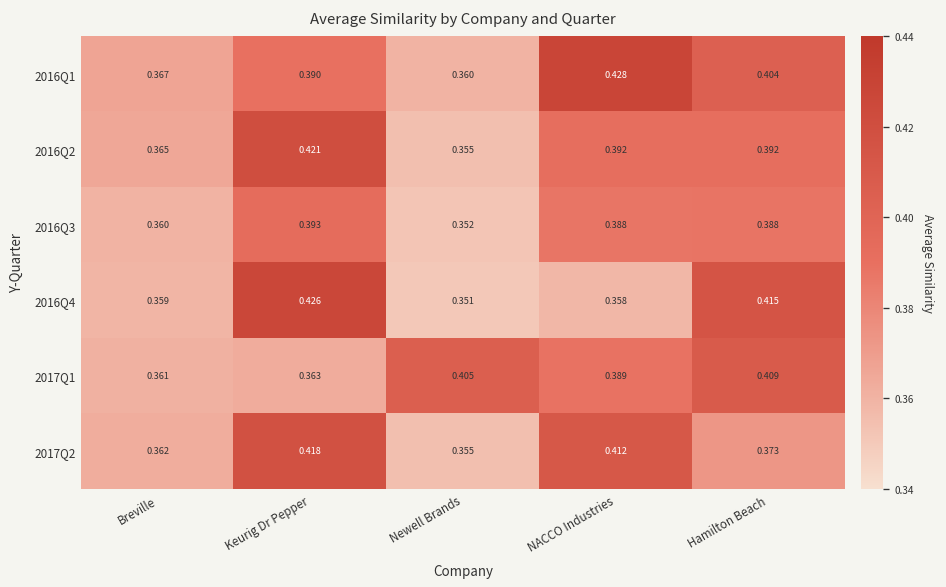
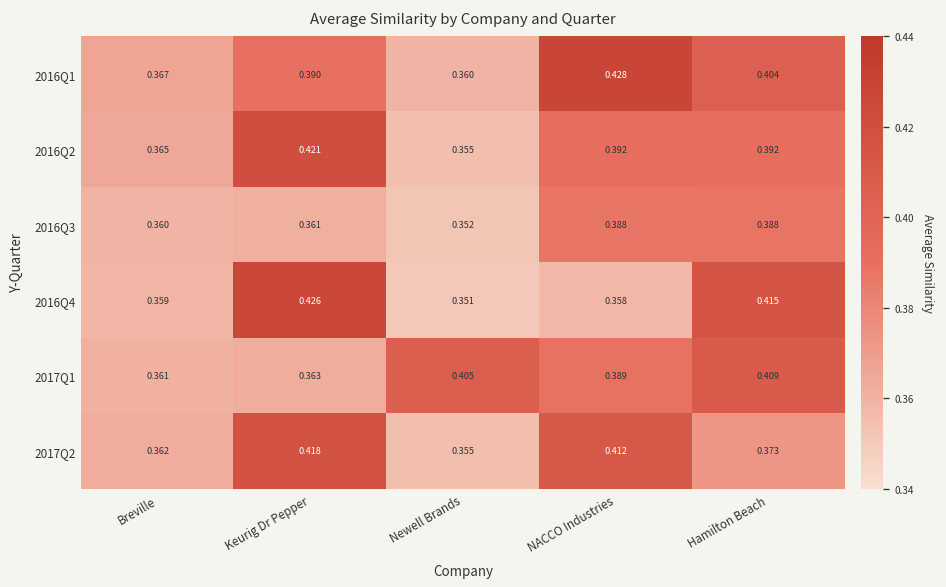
  {
    "2016Q1": {
      "Breville": 0.367,
      "Keurig Dr Pepper": 0.390,
      "Newell Brands": 0.360,
      "NACCO Industries": 0.428,
      "Hamilton Beach": 0.404
    },
    "2016Q2": {
      "Breville": 0.365,
      "Keurig Dr Pepper": 0.421,
      "Newell Brands": 0.355,
      "NACCO Industries": 0.392,
      "Hamilton Beach": 0.392
    },
    "2016Q3": {
      "Breville": 0.360,
-     "Keurig Dr Pepper": 0.393,
+     "Keurig Dr Pepper": 0.361,
      "Newell Brands": 0.352,
      "NACCO Industries": 0.388,
      "Hamilton Beach": 0.388
    },
    "2016Q4": {
      "Breville": 0.359,
      "Keurig Dr Pepper": 0.426,
      "Newell Brands": 0.351,
      "NACCO Industries": 0.358,
      "Hamilton Beach": 0.415
    },
    "2017Q1": {
      "Breville": 0.361,
      "Keurig Dr Pepper": 0.363,
      "Newell Brands": 0.405,
      "NACCO Industries": 0.389,
      "Hamilton Beach": 0.409
    },
    "2017Q2": {
      "Breville": 0.362,
      "Keurig Dr Pepper": 0.418,
      "Newell Brands": 0.355,
      "NACCO Industries": 0.412,
      "Hamilton Beach": 0.373
    }
  }
